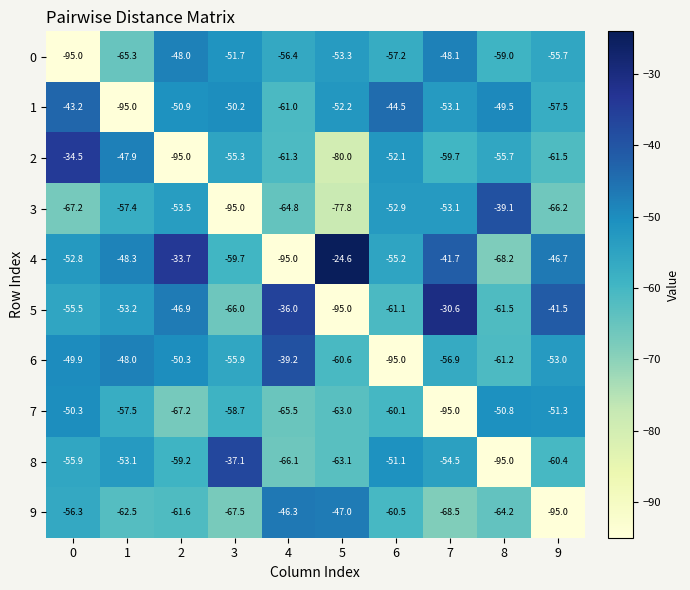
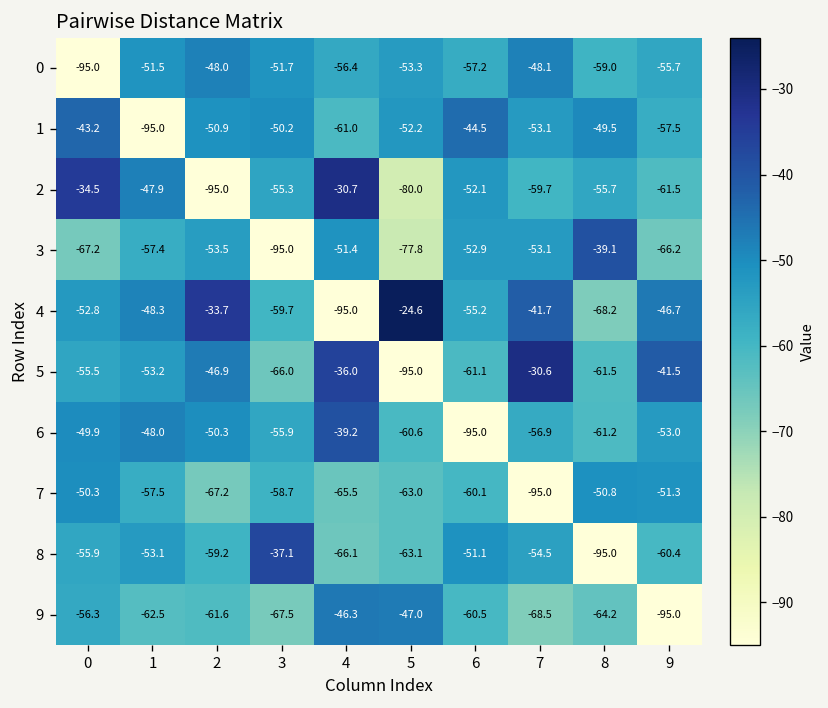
  {
    "0": {
      "0": -95.0,
-     "1": -65.3,
+     "1": -51.5,
      "2": -48.0,
      "3": -51.7,
      "4": -56.4,
      "5": -53.3,
      "6": -57.2,
      "7": -48.1,
      "8": -59.0,
      "9": -55.7
    },
    "1": {
      "0": -43.2,
      "1": -95.0,
      "2": -50.9,
      "3": -50.2,
      "4": -61.0,
      "5": -52.2,
      "6": -44.5,
      "7": -53.1,
      "8": -49.5,
      "9": -57.5
    },
    "2": {
      "0": -34.5,
      "1": -47.9,
      "2": -95.0,
      "3": -55.3,
-     "4": -61.3,
+     "4": -30.7,
      "5": -80.0,
      "6": -52.1,
      "7": -59.7,
      "8": -55.7,
      "9": -61.5
    },
    "3": {
      "0": -67.2,
      "1": -57.4,
      "2": -53.5,
      "3": -95.0,
-     "4": -64.8,
+     "4": -51.4,
      "5": -77.8,
      "6": -52.9,
      "7": -53.1,
      "8": -39.1,
      "9": -66.2
    },
    "4": {
      "0": -52.8,
      "1": -48.3,
      "2": -33.7,
      "3": -59.7,
      "4": -95.0,
      "5": -24.6,
      "6": -55.2,
      "7": -41.7,
      "8": -68.2,
      "9": -46.7
    },
    "5": {
      "0": -55.5,
      "1": -53.2,
      "2": -46.9,
      "3": -66.0,
      "4": -36.0,
      "5": -95.0,
      "6": -61.1,
      "7": -30.6,
      "8": -61.5,
      "9": -41.5
    },
    "6": {
      "0": -49.9,
      "1": -48.0,
      "2": -50.3,
      "3": -55.9,
      "4": -39.2,
      "5": -60.6,
      "6": -95.0,
      "7": -56.9,
      "8": -61.2,
      "9": -53.0
    },
    "7": {
      "0": -50.3,
      "1": -57.5,
      "2": -67.2,
      "3": -58.7,
      "4": -65.5,
      "5": -63.0,
      "6": -60.1,
      "7": -95.0,
      "8": -50.8,
      "9": -51.3
    },
    "8": {
      "0": -55.9,
      "1": -53.1,
      "2": -59.2,
      "3": -37.1,
      "4": -66.1,
      "5": -63.1,
      "6": -51.1,
      "7": -54.5,
      "8": -95.0,
      "9": -60.4
    },
    "9": {
      "0": -56.3,
      "1": -62.5,
      "2": -61.6,
      "3": -67.5,
      "4": -46.3,
      "5": -47.0,
      "6": -60.5,
      "7": -68.5,
      "8": -64.2,
      "9": -95.0
    }
  }
